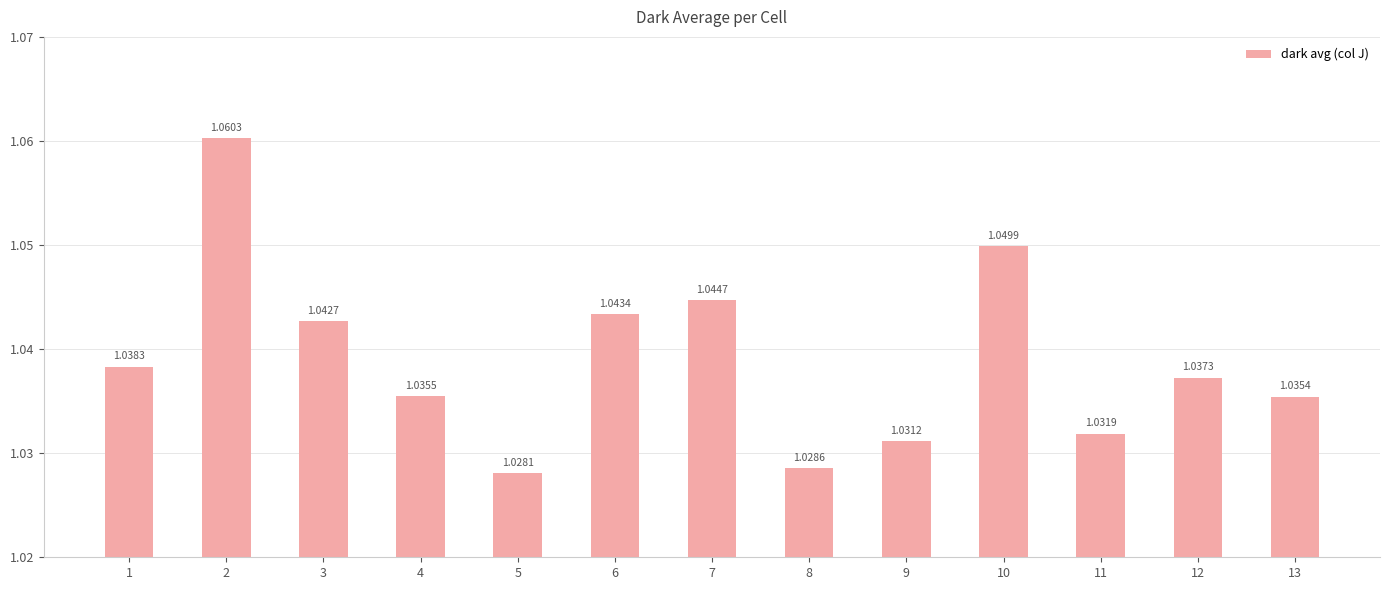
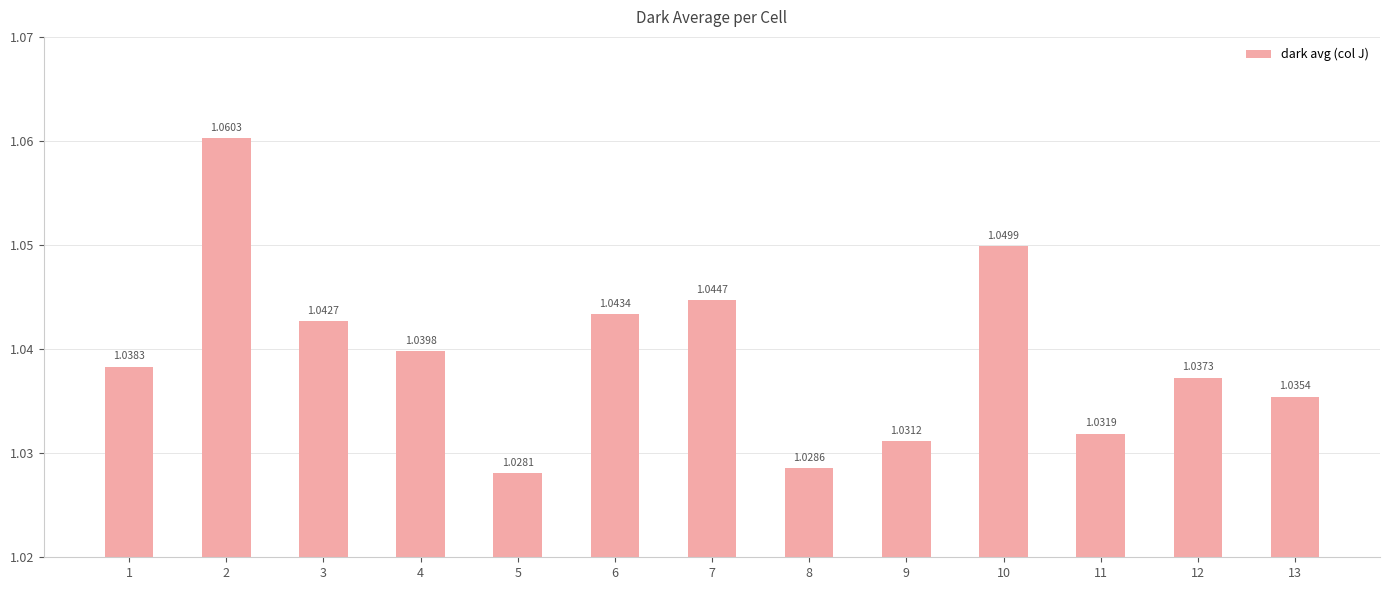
  {
    "1": 1.0383,
    "2": 1.0603,
    "3": 1.0427,
-   "4": 1.0355,
+   "4": 1.0398,
    "5": 1.0281,
    "6": 1.0434,
    "7": 1.0447,
    "8": 1.0286,
    "9": 1.0312,
    "10": 1.0499,
    "11": 1.0319,
    "12": 1.0373,
    "13": 1.0354
  }
